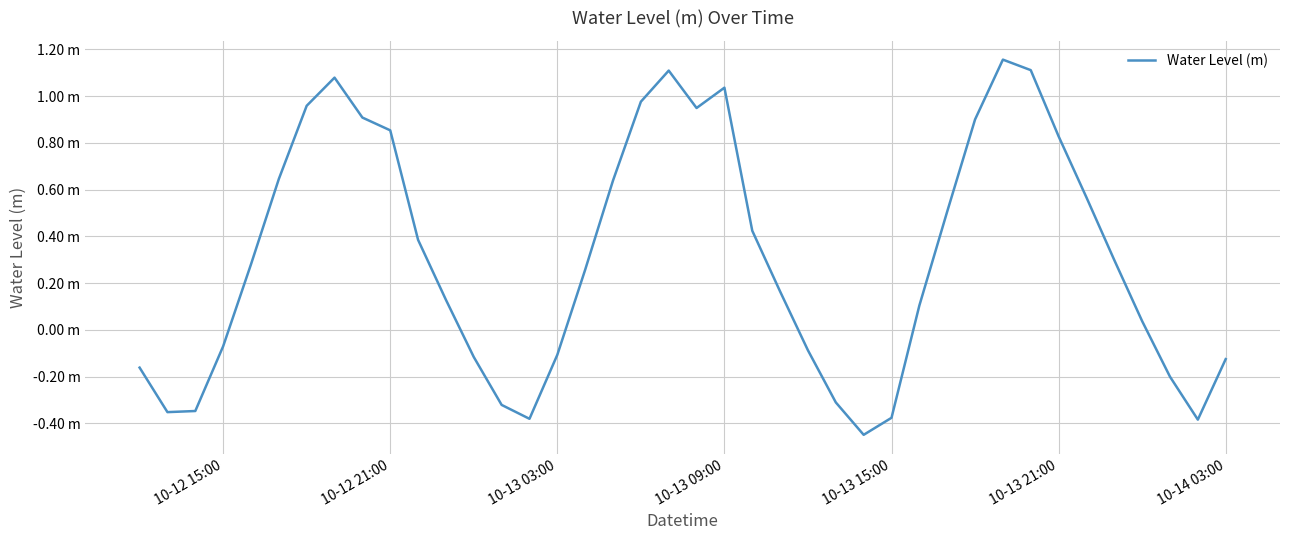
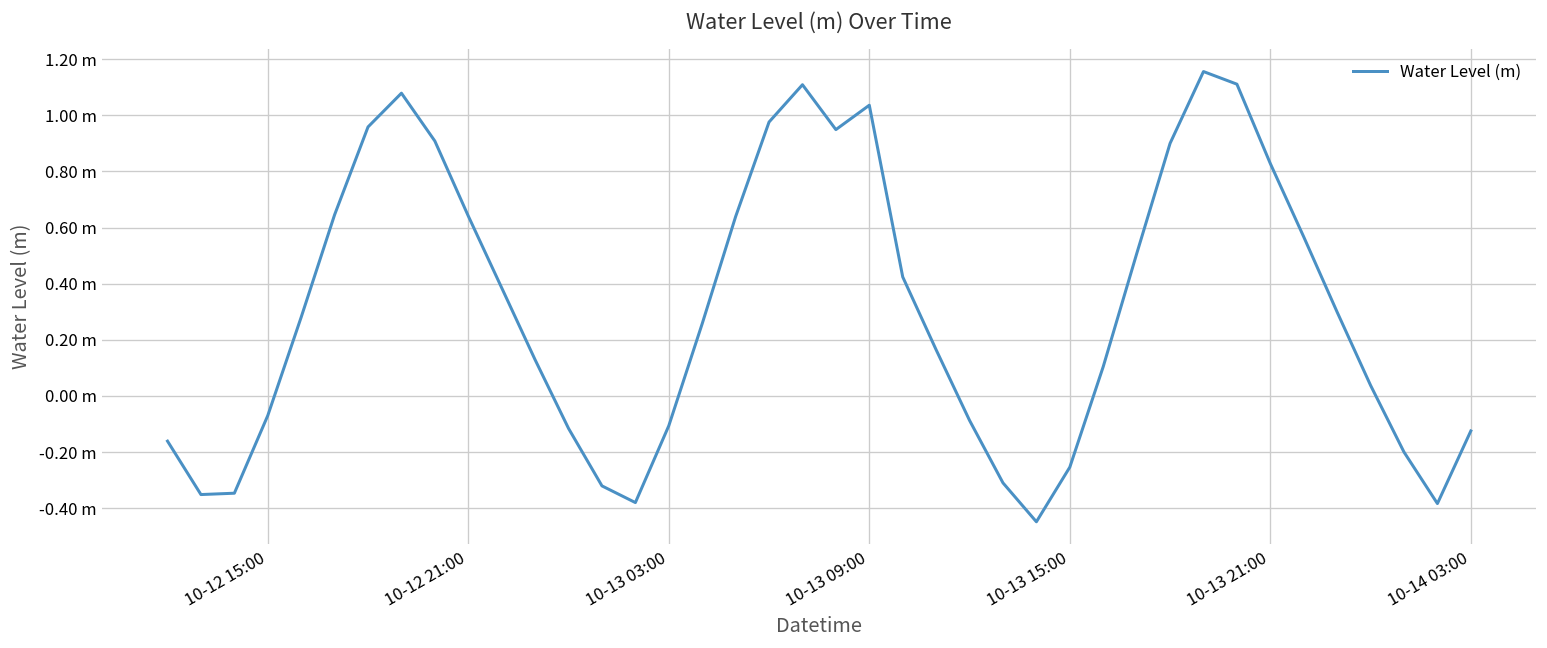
  {
    "10-12 15:00": "-0.07 m",
-   "10-12 21:00": "0.85 m",
+   "10-12 21:00": "0.64 m",
    "10-13 03:00": "-0.11 m",
    "10-13 09:00": "1.04 m",
-   "10-13 15:00": "-0.38 m",
+   "10-13 15:00": "-0.25 m",
    "10-13 21:00": "0.83 m",
    "10-14 03:00": "-0.12 m"
  }
